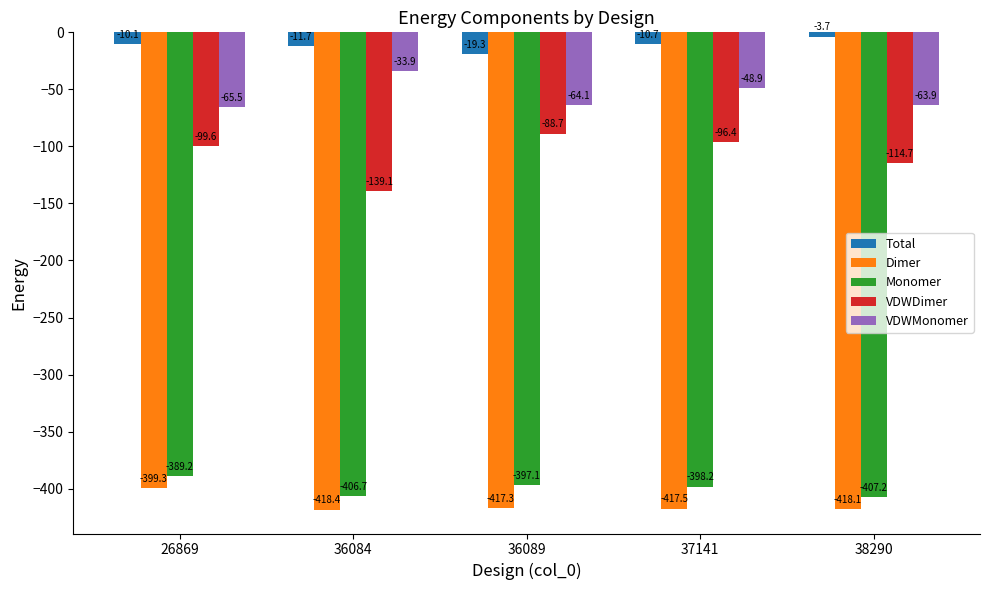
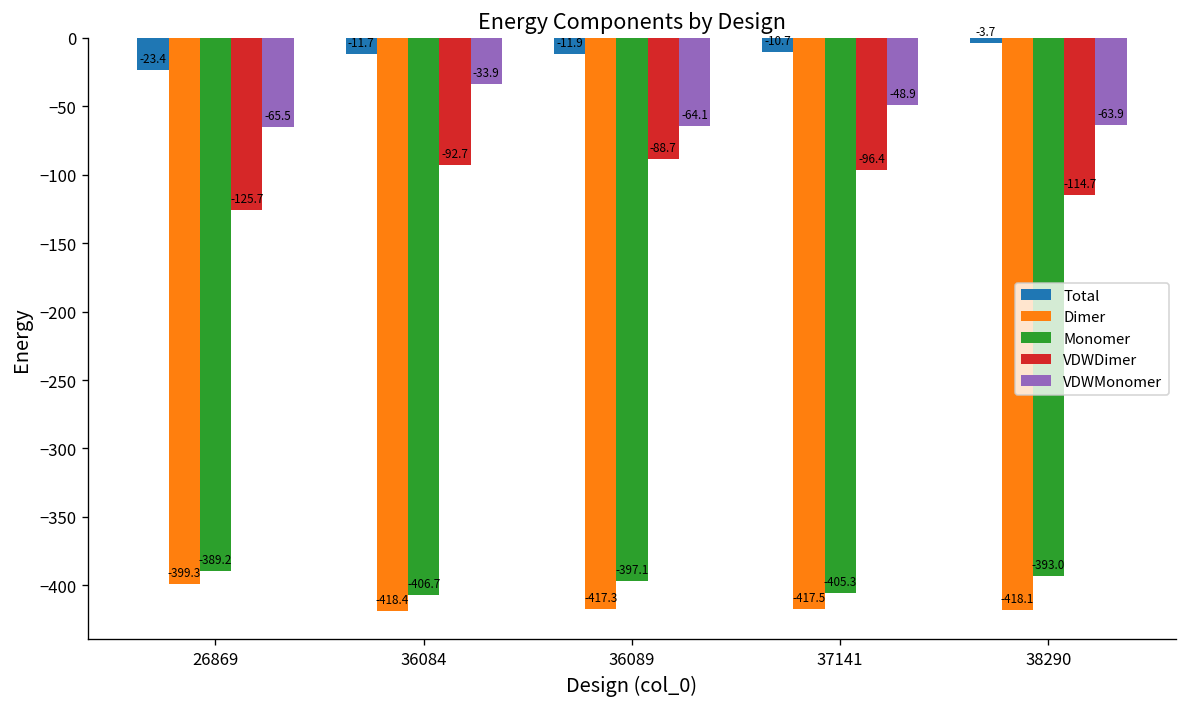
  {
    "Total": {
-     "26869": -10.1,
+     "26869": -23.4,
      "36084": -11.7,
-     "36089": -19.3,
+     "36089": -11.9,
      "37141": -10.7,
      "38290": -3.7
    },
    "Dimer": {
      "26869": -399.3,
      "36084": -418.4,
      "36089": -417.3,
      "37141": -417.5,
      "38290": -418.1
    },
    "Monomer": {
      "26869": -389.2,
      "36084": -406.7,
      "36089": -397.1,
-     "37141": -398.2,
-     "38290": -407.2
+     "37141": -405.3,
+     "38290": -393.0
    },
    "VDWDimer": {
-     "26869": -99.6,
-     "36084": -139.1,
+     "26869": -125.7,
+     "36084": -92.7,
      "36089": -88.7,
      "37141": -96.4,
      "38290": -114.7
    },
    "VDWMonomer": {
      "26869": -65.5,
      "36084": -33.9,
      "36089": -64.1,
      "37141": -48.9,
      "38290": -63.9
    }
  }
